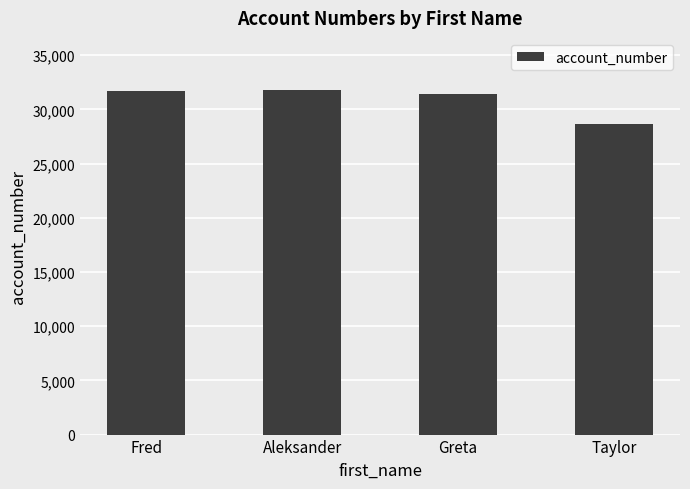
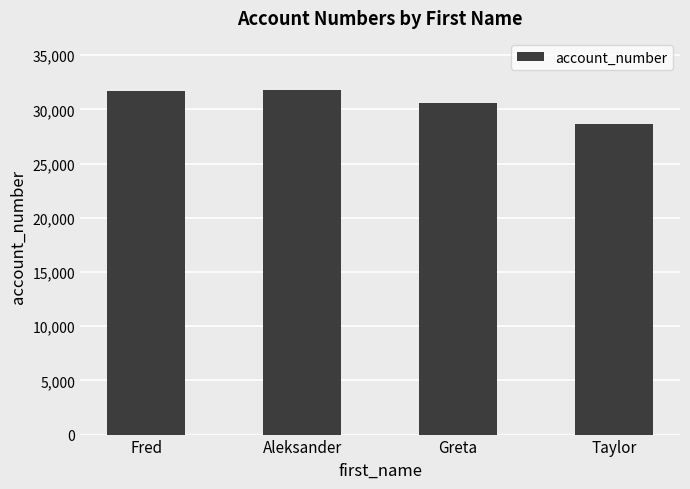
  {
    "Fred": "31,700",
    "Aleksander": "31,800",
-   "Greta": "31,400",
+   "Greta": "30,600",
    "Taylor": "28,600"
  }
